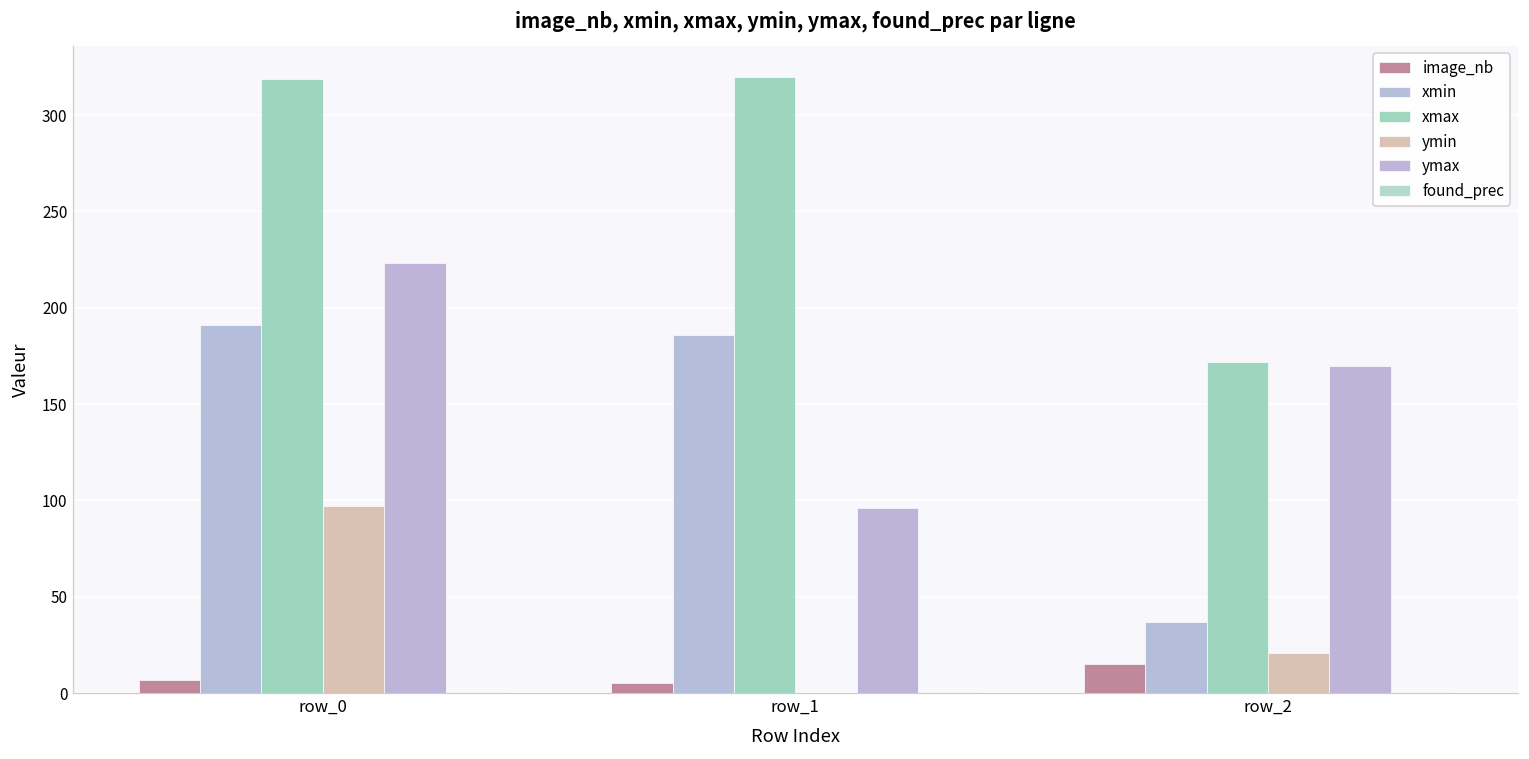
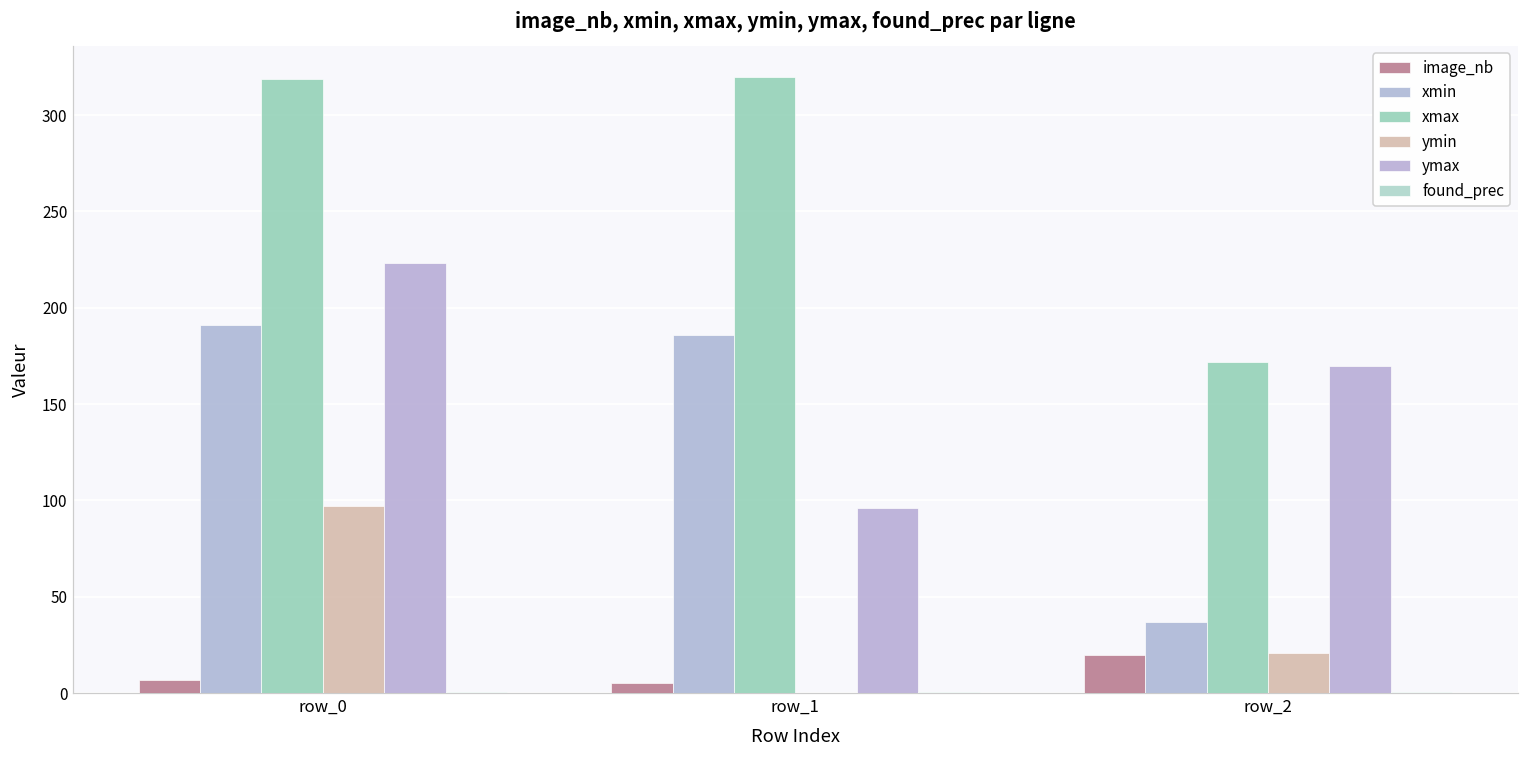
  {
    "image_nb": {
      "row_0": 7,
      "row_1": 5,
-     "row_2": 15
+     "row_2": 20
    }
  }
